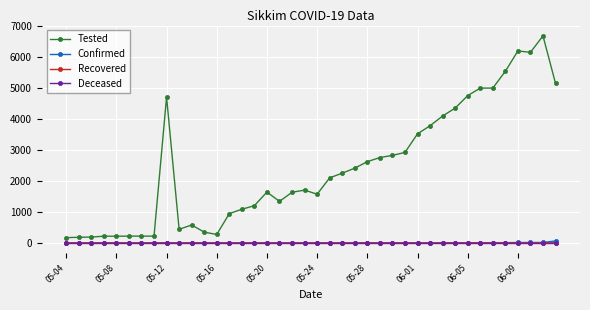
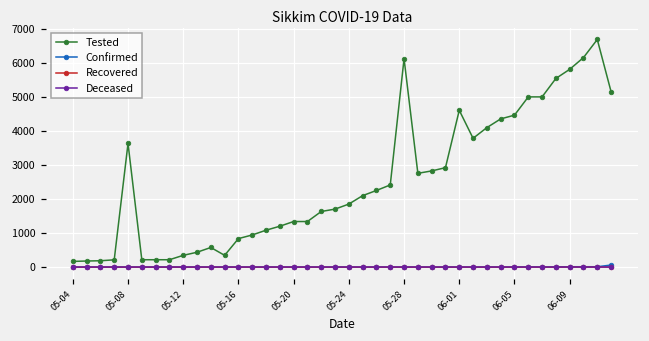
  {
    "Tested": {
      "05-04": 200,
-     "05-08": 200,
-     "05-12": 4700,
-     "05-16": 300,
-     "05-20": 1600,
-     "05-24": 1600,
-     "05-28": 2600,
-     "06-01": 3500,
-     "06-05": 4800,
-     "06-09": 6200
+     "05-08": 3600,
+     "05-12": 300,
+     "05-16": 800,
+     "05-20": 1300,
+     "05-24": 1900,
+     "05-28": 6100,
+     "06-01": 4600,
+     "06-05": 4500,
+     "06-09": 5800
    }
  }
